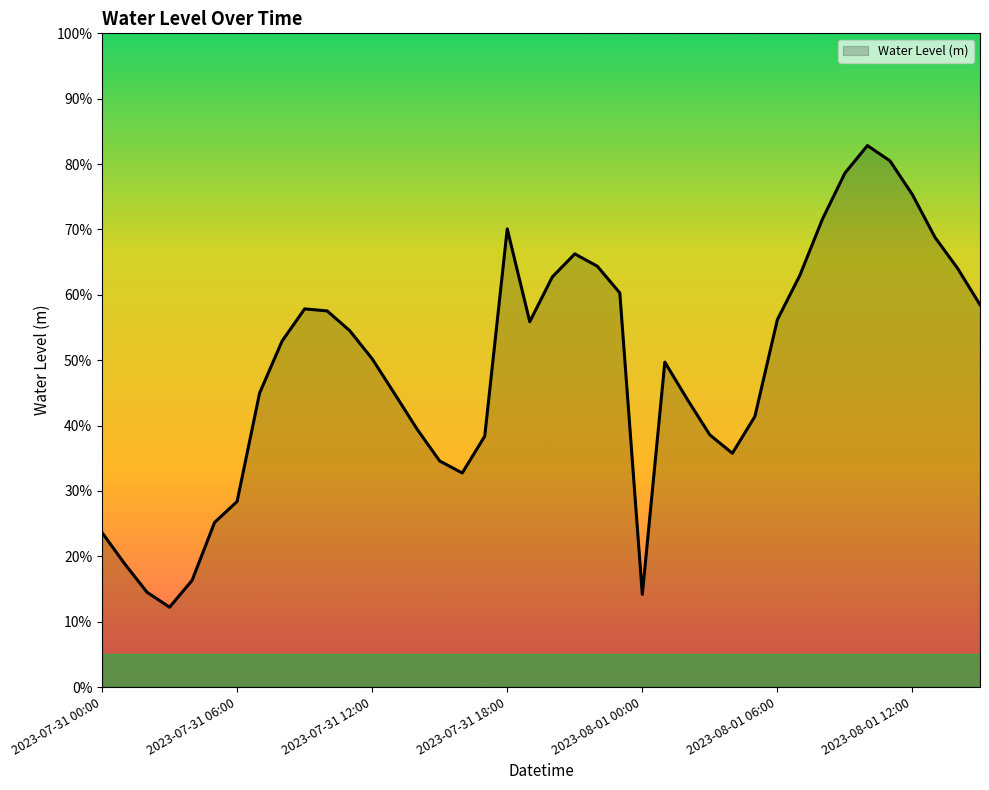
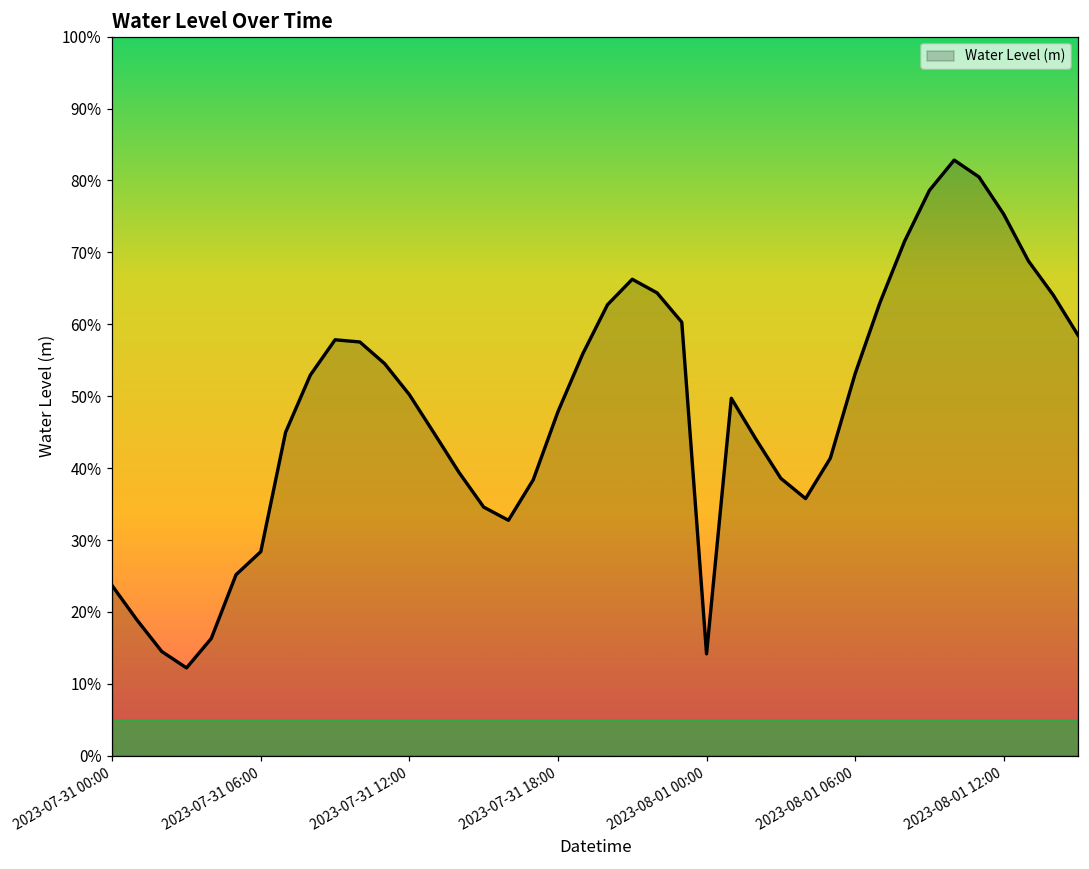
  {
    "2023-07-31 00:00": "24%",
    "2023-07-31 06:00": "28%",
    "2023-07-31 12:00": "50%",
-   "2023-07-31 18:00": "70%",
+   "2023-07-31 18:00": "48%",
    "2023-08-01 00:00": "14%",
-   "2023-08-01 06:00": "56%",
+   "2023-08-01 06:00": "53%",
    "2023-08-01 12:00": "75%"
  }
